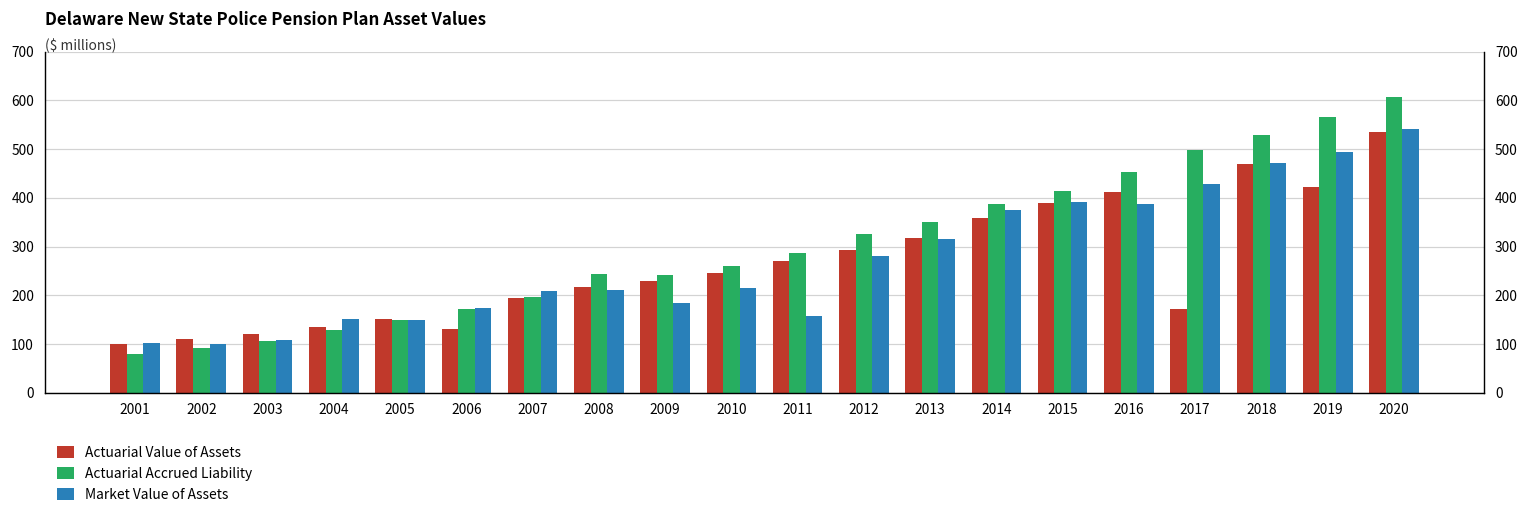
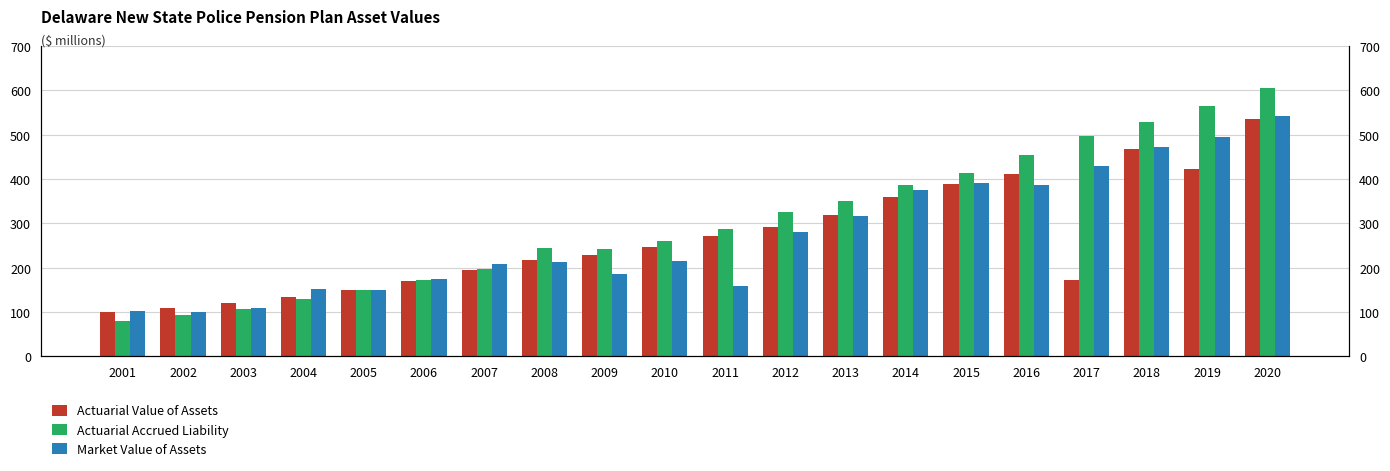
  {
    "Actuarial Value of Assets": {
      "2001": 100,
      "2002": 110,
      "2003": 120,
      "2004": 130,
      "2005": 150,
-     "2006": 130,
+     "2006": 170,
      "2007": 190,
      "2008": 220,
      "2009": 230,
      "2010": 250,
      "2011": 270,
      "2012": 290,
      "2013": 320,
      "2014": 360,
      "2015": 390,
      "2016": 410,
      "2017": 170,
      "2018": 470,
      "2019": 420,
      "2020": 540
    },
    "Actuarial Accrued Liability": {
      "2001": 80,
      "2002": 90,
      "2003": 110,
      "2004": 130,
      "2005": 150,
      "2006": 170,
      "2007": 200,
      "2008": 240,
      "2009": 240,
      "2010": 260,
      "2011": 290,
      "2012": 320,
      "2013": 350,
      "2014": 390,
      "2015": 410,
      "2016": 450,
      "2017": 500,
      "2018": 530,
      "2019": 570,
      "2020": 610
    },
    "Market Value of Assets": {
      "2001": 100,
      "2002": 100,
      "2003": 110,
      "2004": 150,
      "2005": 150,
      "2006": 170,
      "2007": 210,
      "2008": 210,
      "2009": 180,
      "2010": 220,
      "2011": 160,
      "2012": 280,
      "2013": 320,
      "2014": 370,
      "2015": 390,
      "2016": 390,
      "2017": 430,
      "2018": 470,
      "2019": 490,
      "2020": 540
    }
  }
